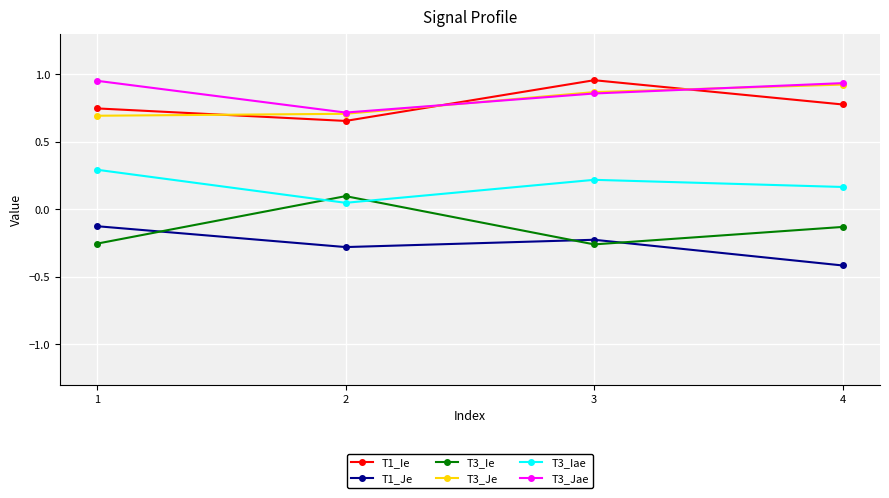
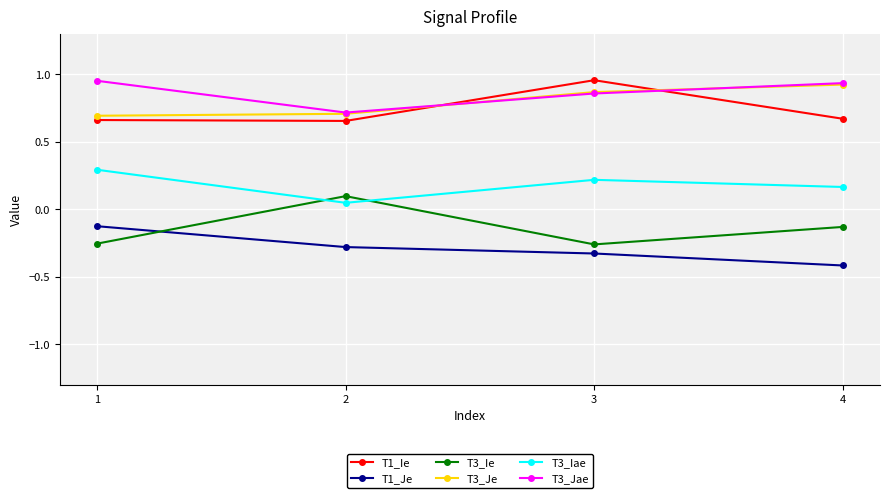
  {
    "T1_Ie": {
-     "1": 0.75,
+     "1": 0.66,
      "2": 0.66,
      "3": 0.96,
-     "4": 0.78
+     "4": 0.67
    },
    "T1_Je": {
      "1": -0.12,
      "2": -0.28,
-     "3": -0.23,
+     "3": -0.33,
      "4": -0.42
    },
    "T3_Ie": {
      "1": -0.25,
      "2": 0.10,
      "3": -0.26,
      "4": -0.13
    },
    "T3_Je": {
      "1": 0.69
    },
    "T3_Iae": {
      "1": 0.29,
      "2": 0.05,
      "3": 0.22,
      "4": 0.17
    },
    "T3_Jae": {
      "1": 0.95
    }
  }
